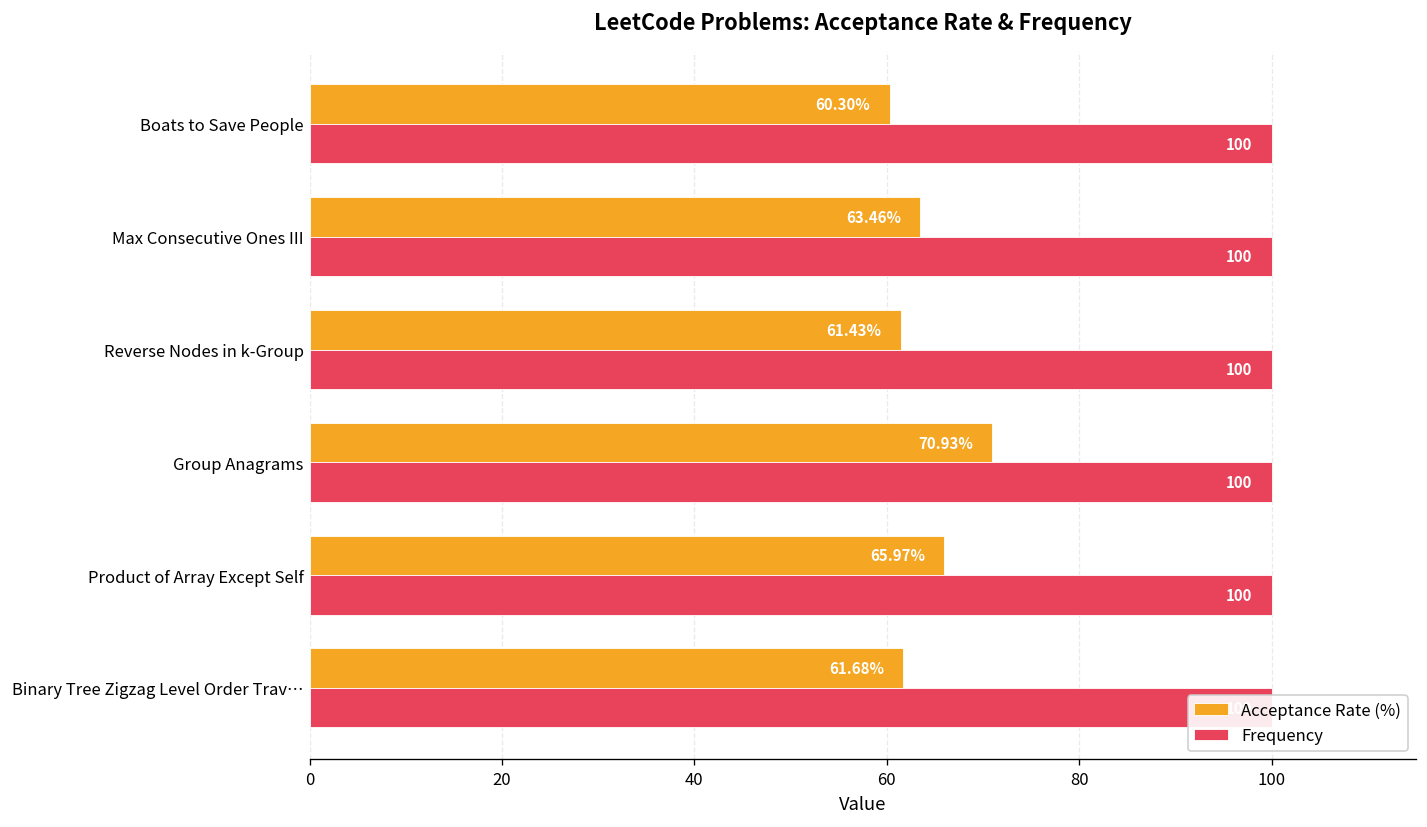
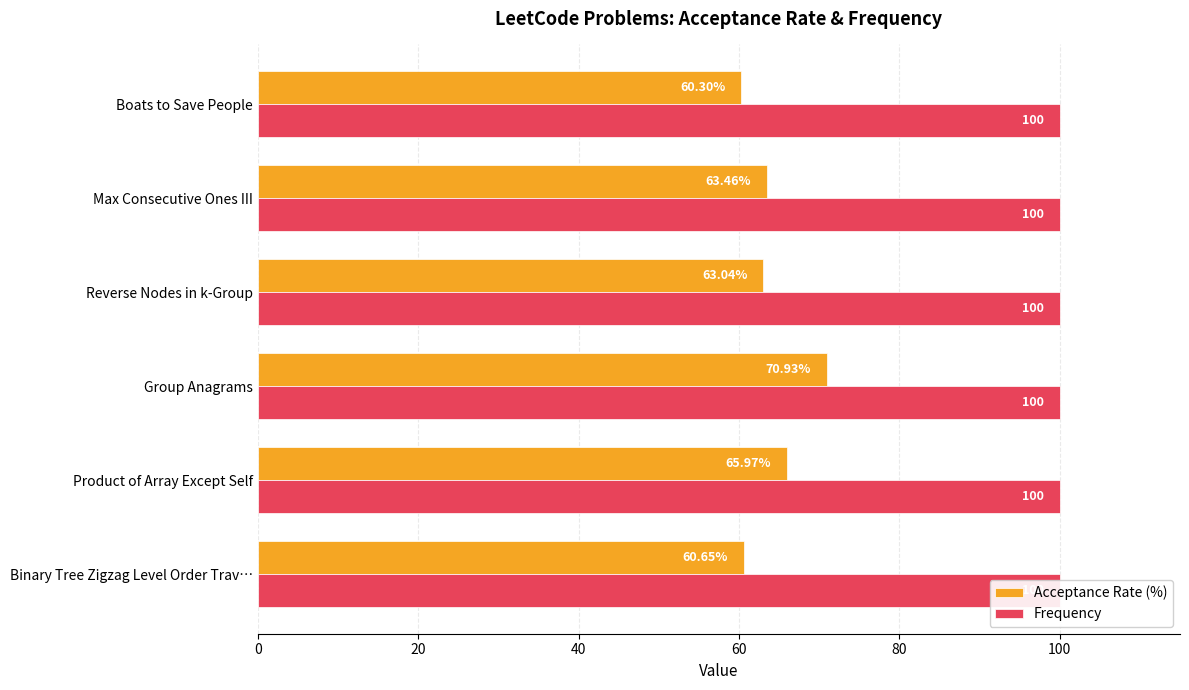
  {
    "Acceptance Rate (%)": {
      "Boats to Save People": "60.30%",
      "Max Consecutive Ones III": "63.46%",
-     "Reverse Nodes in k-Group": "61.43%",
+     "Reverse Nodes in k-Group": "63.04%",
      "Group Anagrams": "70.93%",
      "Product of Array Except Self": "65.97%",
-     "Binary Tree Zigzag Level Order Trav…": "61.68%"
+     "Binary Tree Zigzag Level Order Trav…": "60.65%"
    },
    "Frequency": {
      "Boats to Save People": "100",
      "Max Consecutive Ones III": "100",
      "Reverse Nodes in k-Group": "100",
      "Group Anagrams": "100",
      "Product of Array Except Self": "100"
    }
  }
